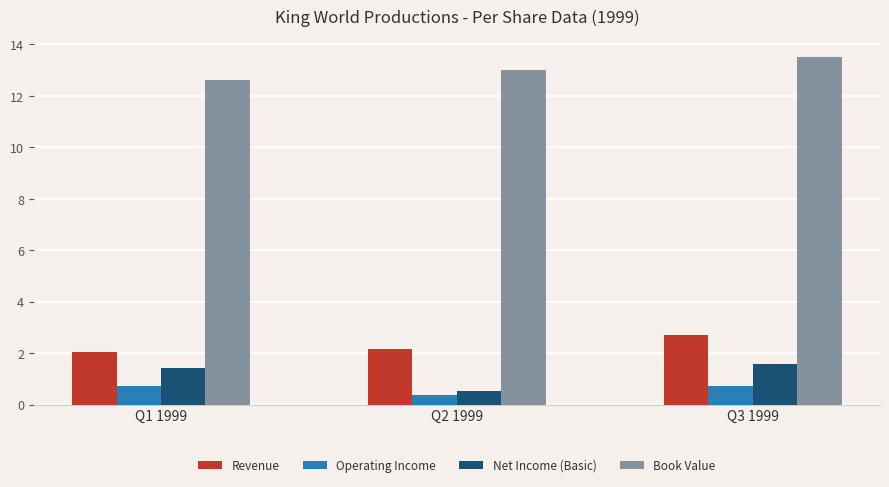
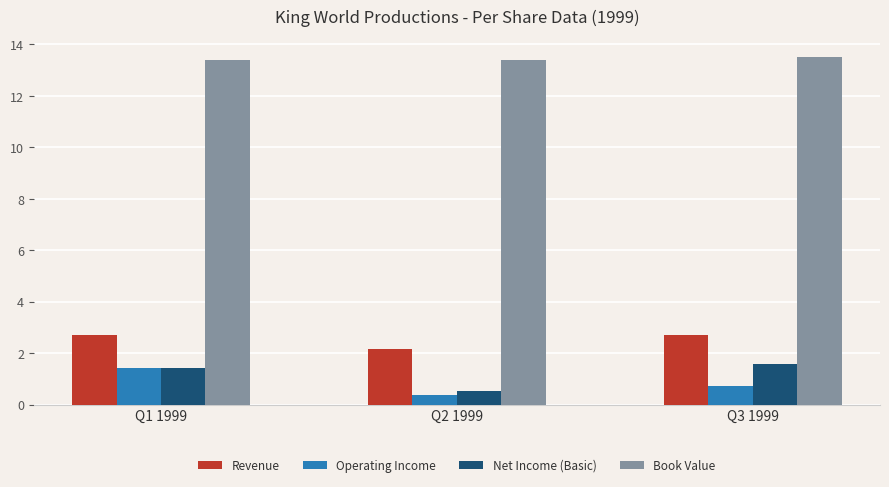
  {
    "Revenue": {
-     "Q1 1999": 2.1,
+     "Q1 1999": 2.7,
      "Q2 1999": 2.2,
      "Q3 1999": 2.7
    },
    "Operating Income": {
-     "Q1 1999": 0.7,
+     "Q1 1999": 1.4,
      "Q2 1999": 0.4,
      "Q3 1999": 0.7
    },
    "Net Income (Basic)": {
      "Q1 1999": 1.4,
      "Q2 1999": 0.6,
      "Q3 1999": 1.6
    },
    "Book Value": {
-     "Q1 1999": 12.6,
-     "Q2 1999": 13.0,
+     "Q1 1999": 13.4,
+     "Q2 1999": 13.4,
      "Q3 1999": 13.5
    }
  }
